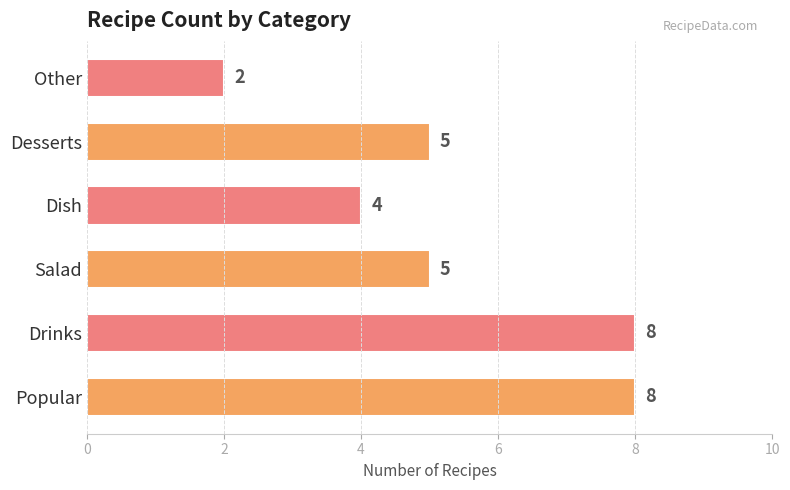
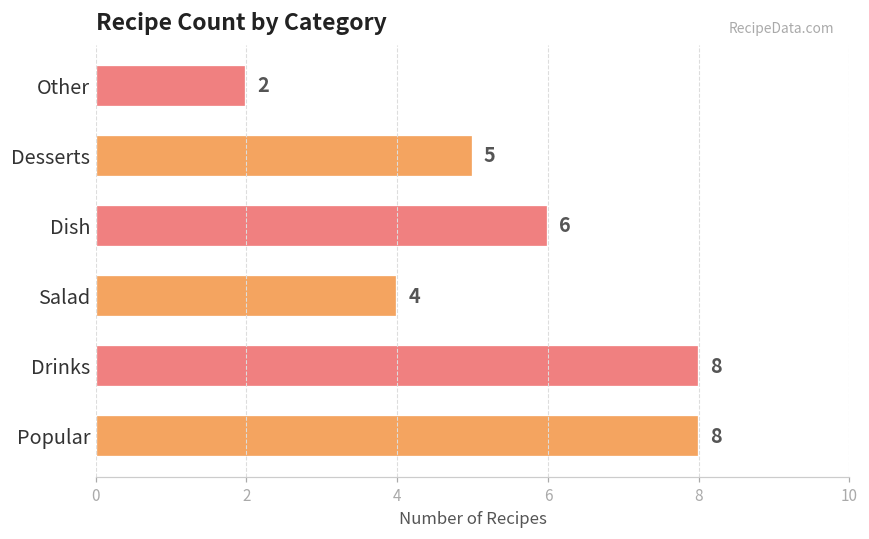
  {
    "Other": 2,
    "Desserts": 5,
-   "Dish": 4,
-   "Salad": 5,
+   "Dish": 6,
+   "Salad": 4,
    "Drinks": 8,
    "Popular": 8
  }
